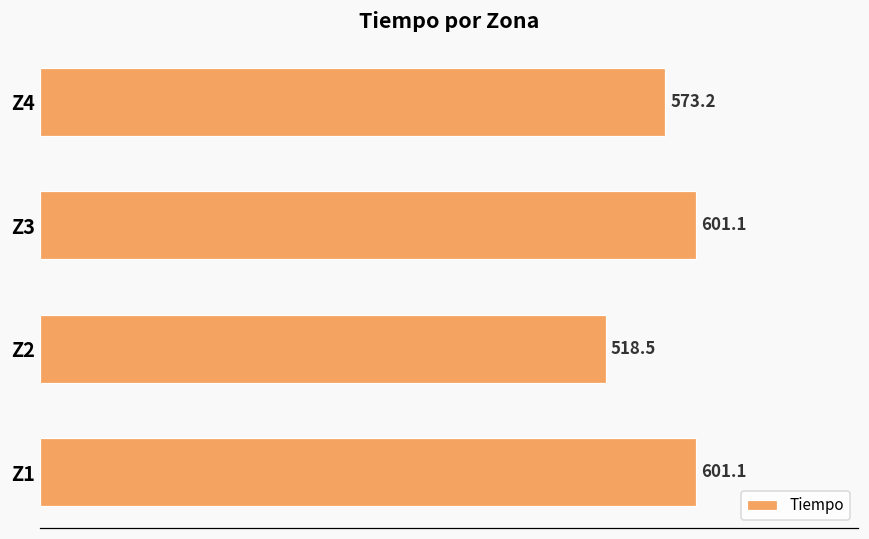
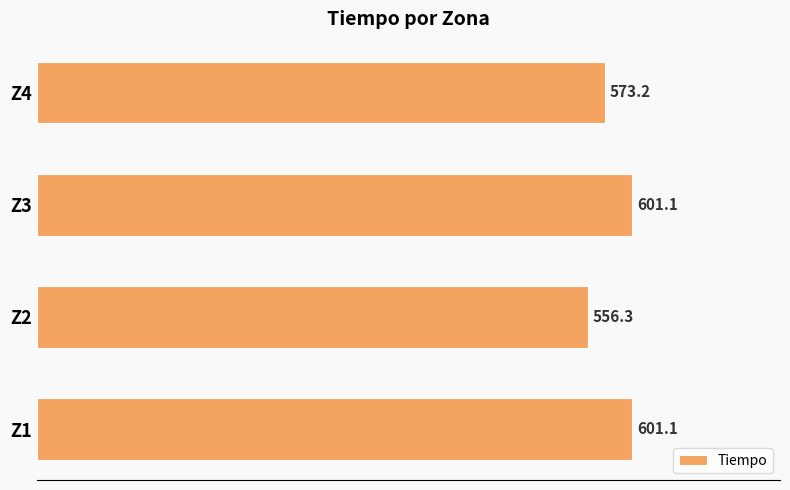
  {
    "Z4": 573.2,
    "Z3": 601.1,
-   "Z2": 518.5,
+   "Z2": 556.3,
    "Z1": 601.1
  }
